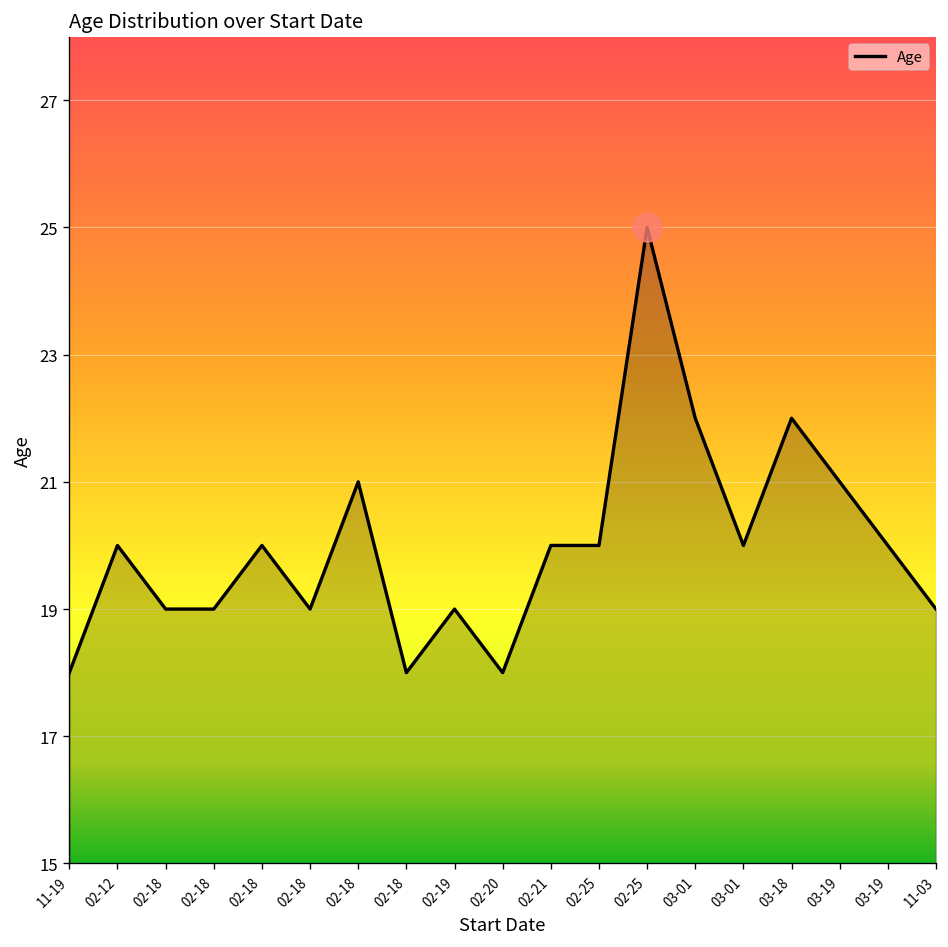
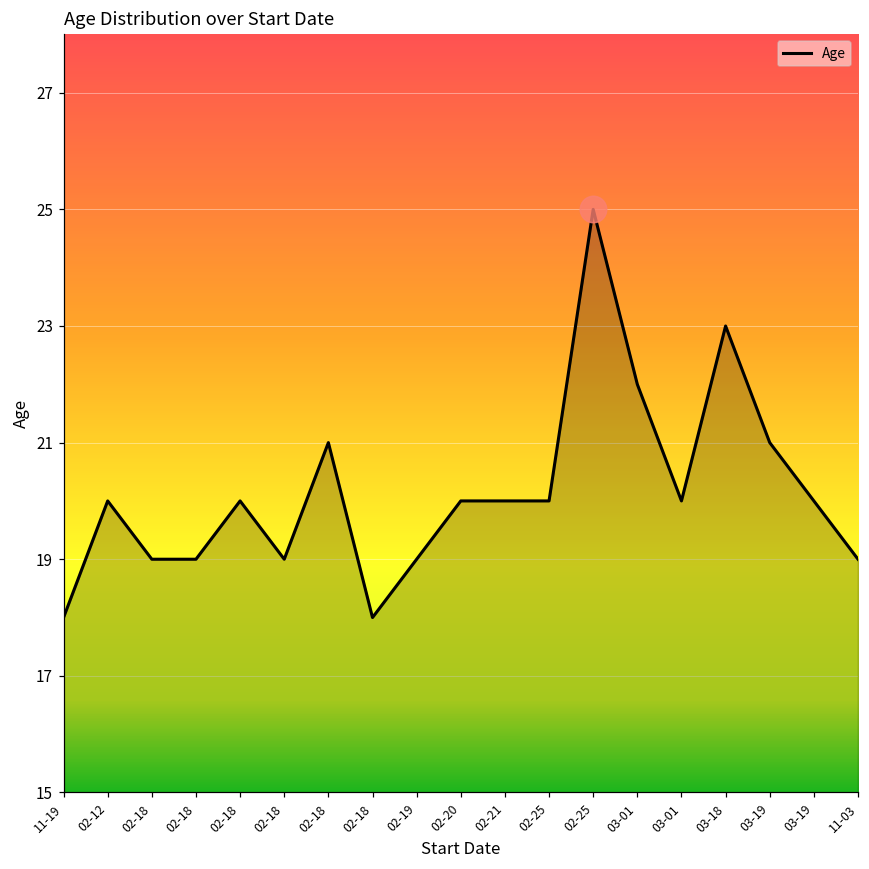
  {
    "Age": {
      "11-19": 18,
      "02-12": 20,
      "02-19": 19,
-     "02-20": 18,
+     "02-20": 20,
      "02-21": 20,
-     "03-18": 22,
+     "03-18": 23,
      "11-03": 19
    }
  }
